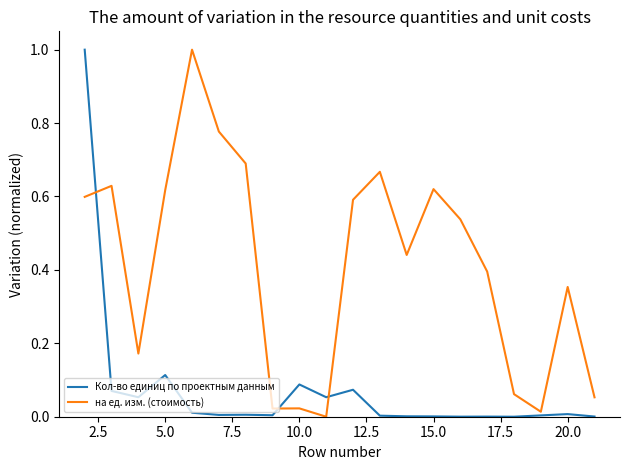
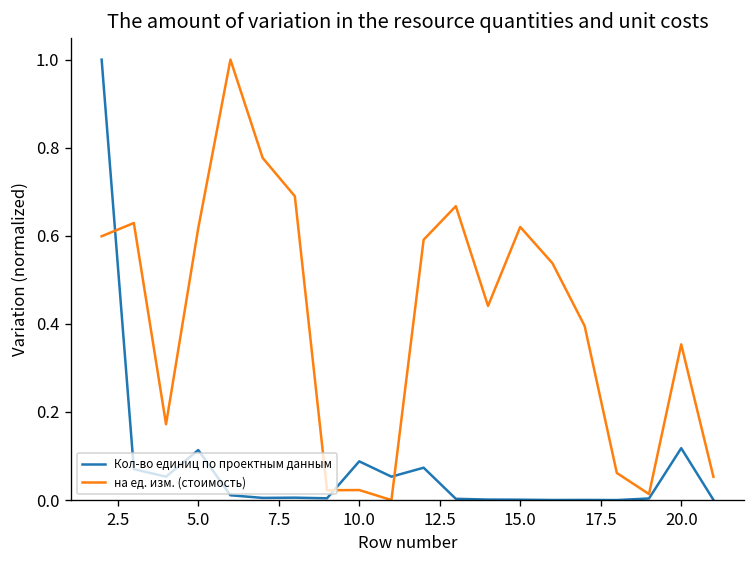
  {
    "Кол-во единиц по проектным данным": {
      "5.0": 0.11,
      "10.0": 0.09,
      "15.0": 0.00,
-     "20.0": 0.01
+     "20.0": 0.12
    },
    "на ед. изм. (стоимость)": {
      "5.0": 0.62,
      "10.0": 0.02,
      "15.0": 0.62,
      "20.0": 0.35
    }
  }
